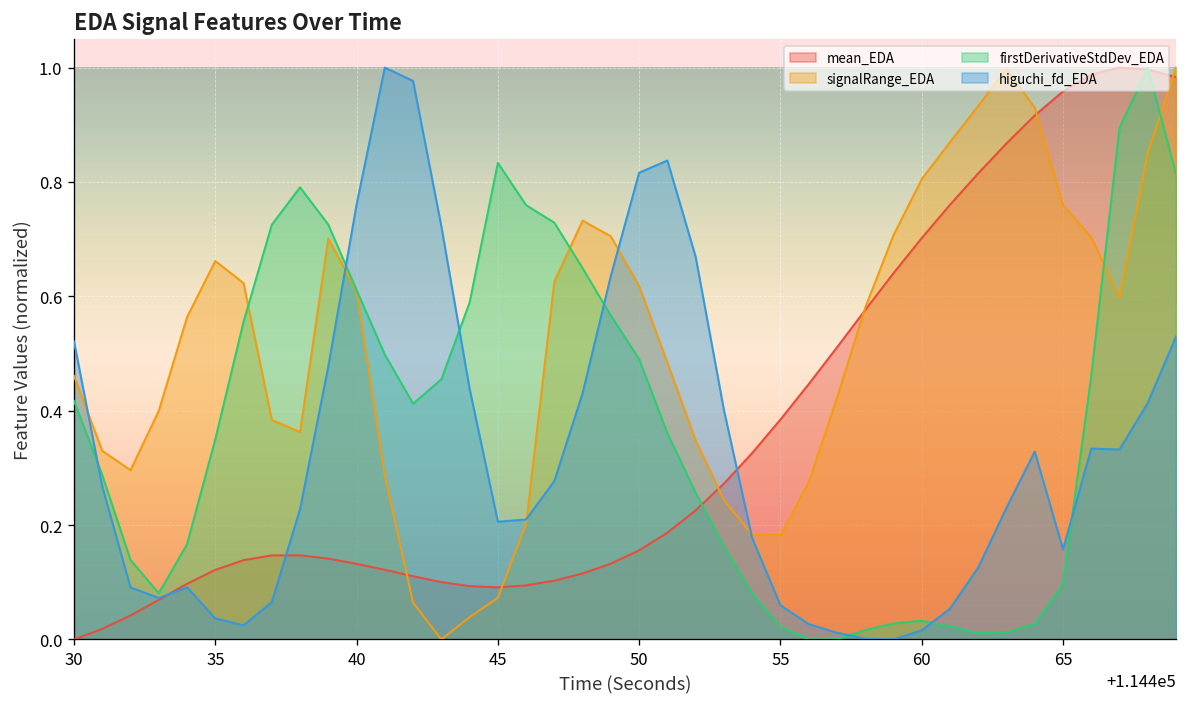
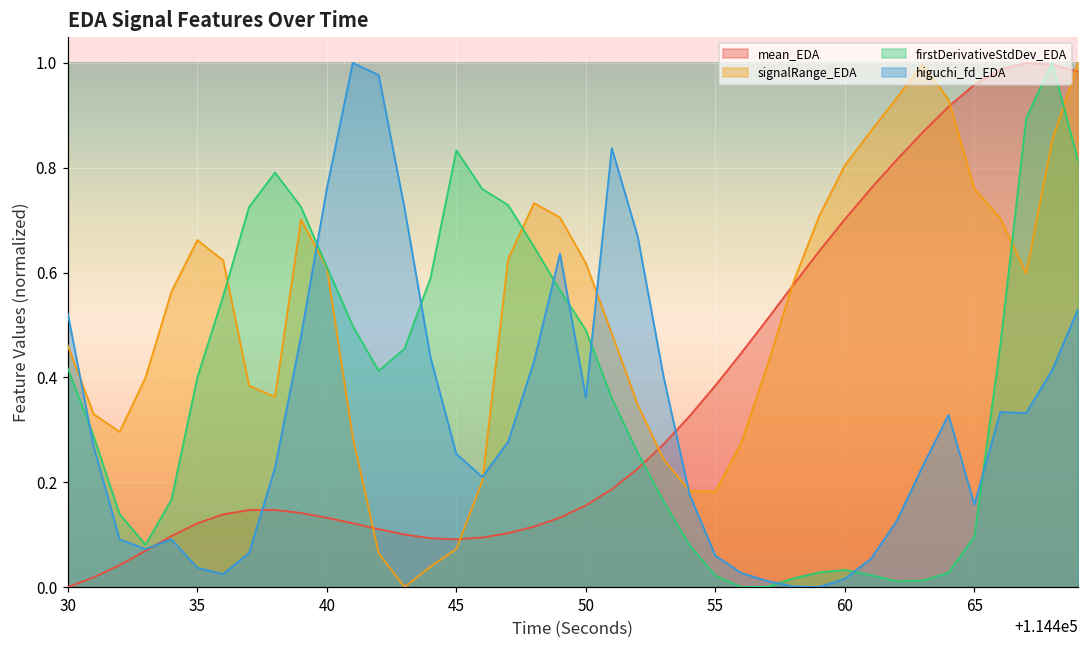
  {
    "firstDerivativeStdDev_EDA": {
      "30": 0.42,
-     "35": 0.35,
+     "35": 0.40,
      "45": 0.83,
      "50": 0.49,
      "55": 0.02,
      "60": 0.03,
      "65": 0.10
    },
    "higuchi_fd_EDA": {
      "30": 0.52,
      "35": 0.04,
      "40": 0.76,
-     "45": 0.21,
-     "50": 0.82,
+     "45": 0.25,
+     "50": 0.36,
      "55": 0.06,
      "60": 0.02,
      "65": 0.16
    }
  }
